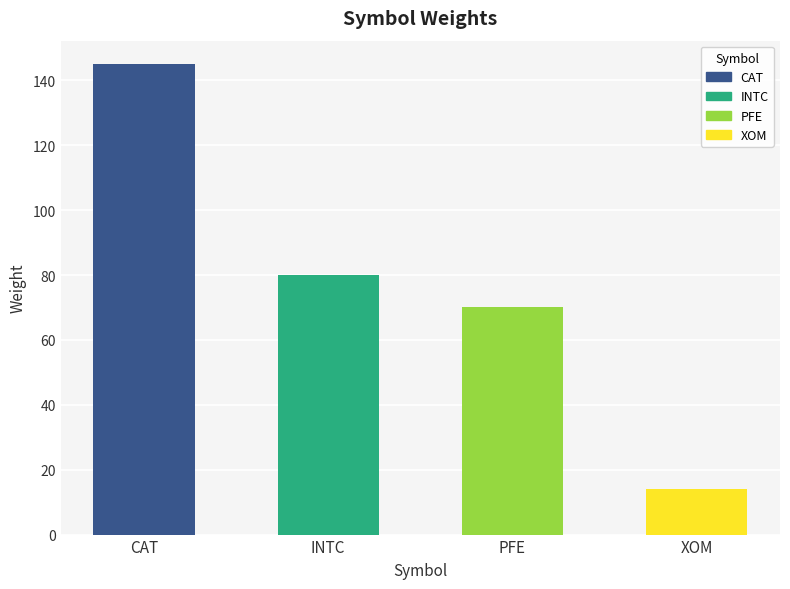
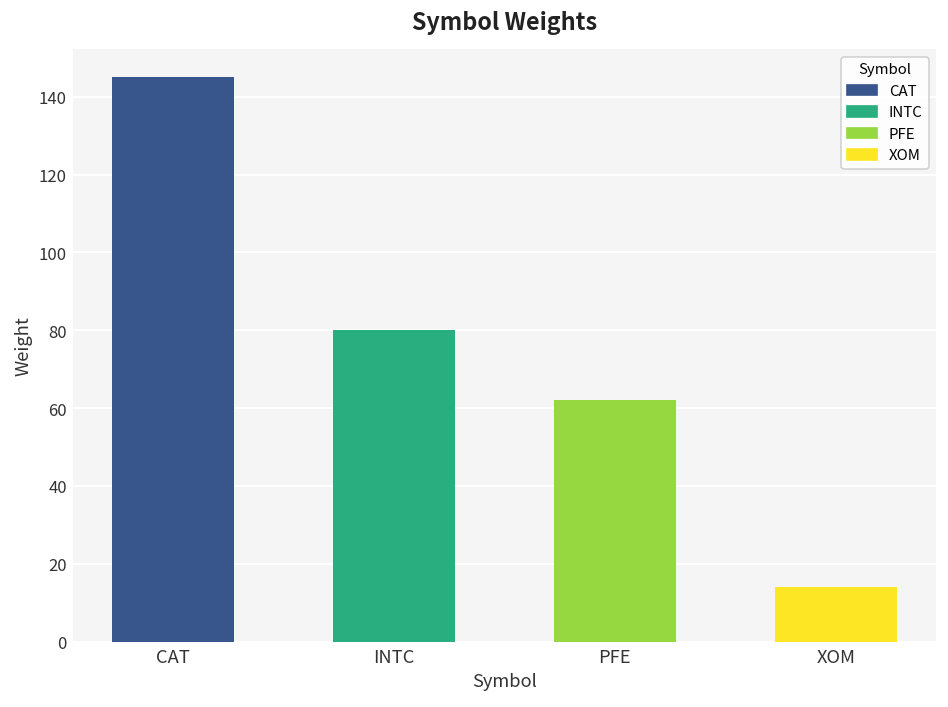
  {
    "CAT": 145,
    "INTC": 80,
-   "PFE": 70,
+   "PFE": 62,
    "XOM": 14
  }
